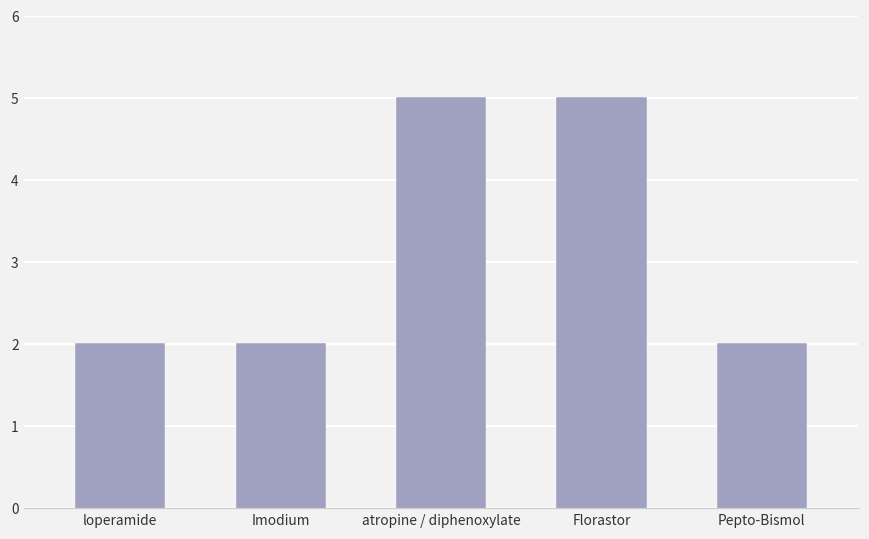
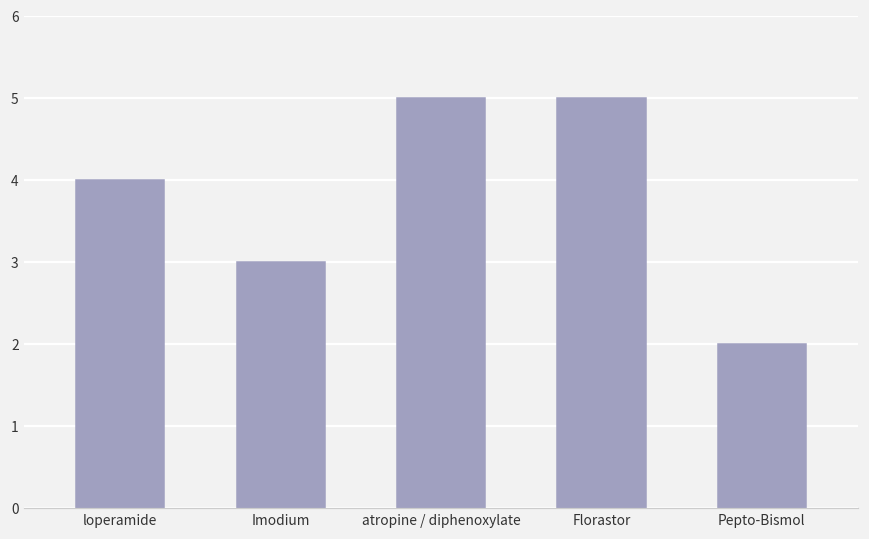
  {
-   "loperamide": 2,
-   "Imodium": 2,
+   "loperamide": 4,
+   "Imodium": 3,
    "atropine / diphenoxylate": 5,
    "Florastor": 5,
    "Pepto-Bismol": 2
  }
